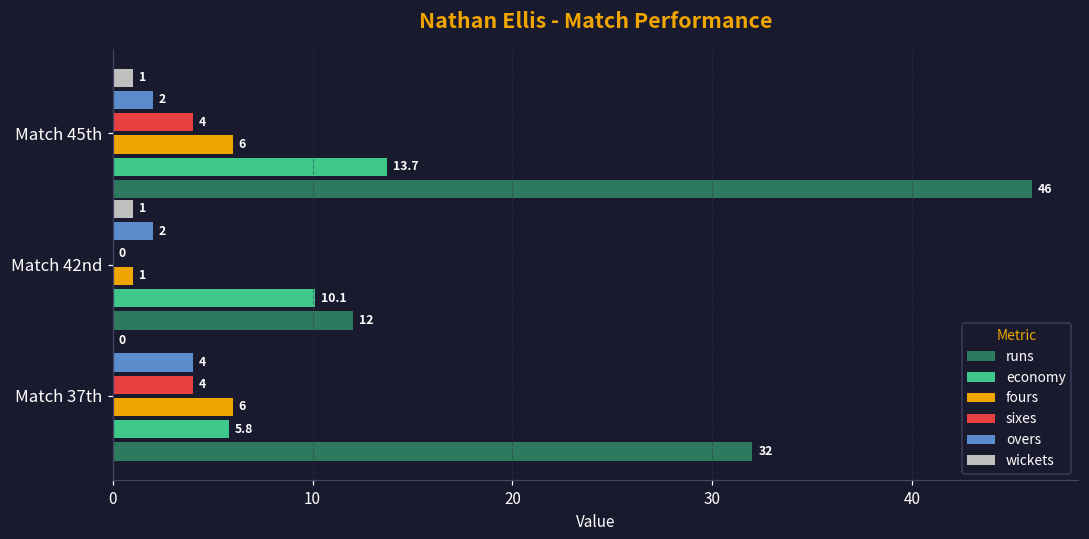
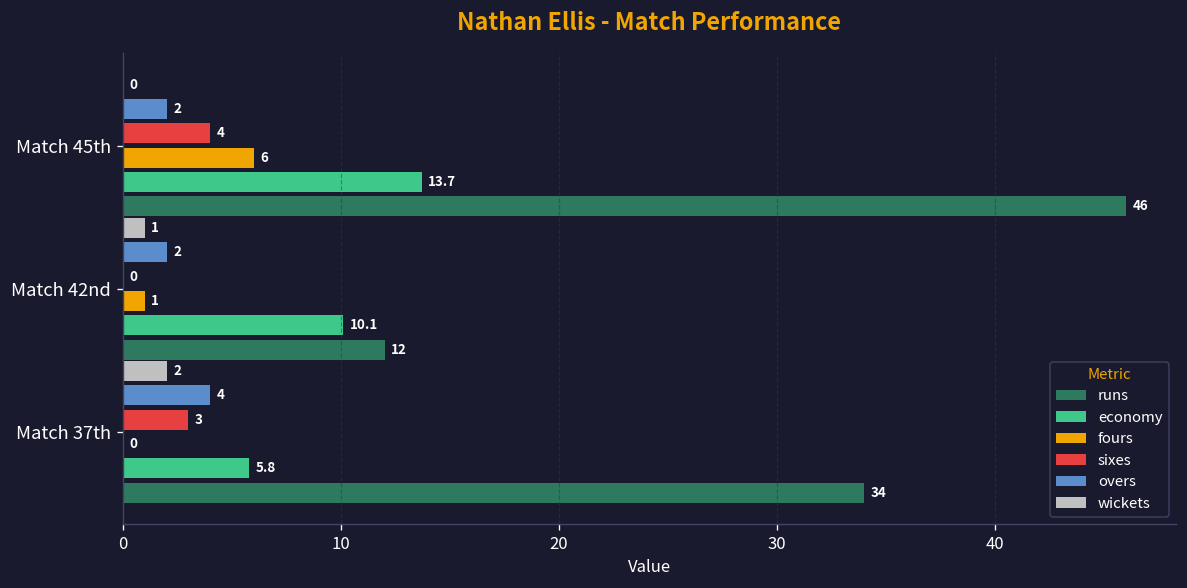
  {
    "runs": {
      "Match 45th": 46,
      "Match 42nd": 12,
-     "Match 37th": 32
+     "Match 37th": 34
    },
    "economy": {
      "Match 45th": 13.7,
      "Match 42nd": 10.1,
      "Match 37th": 5.8
    },
    "fours": {
      "Match 45th": 6,
      "Match 42nd": 1,
-     "Match 37th": 6
+     "Match 37th": 0
    },
    "sixes": {
      "Match 45th": 4,
      "Match 42nd": 0,
-     "Match 37th": 4
+     "Match 37th": 3
    },
    "overs": {
      "Match 45th": 2,
      "Match 42nd": 2,
      "Match 37th": 4
    },
    "wickets": {
-     "Match 45th": 1,
+     "Match 45th": 0,
      "Match 42nd": 1,
-     "Match 37th": 0
+     "Match 37th": 2
    }
  }
